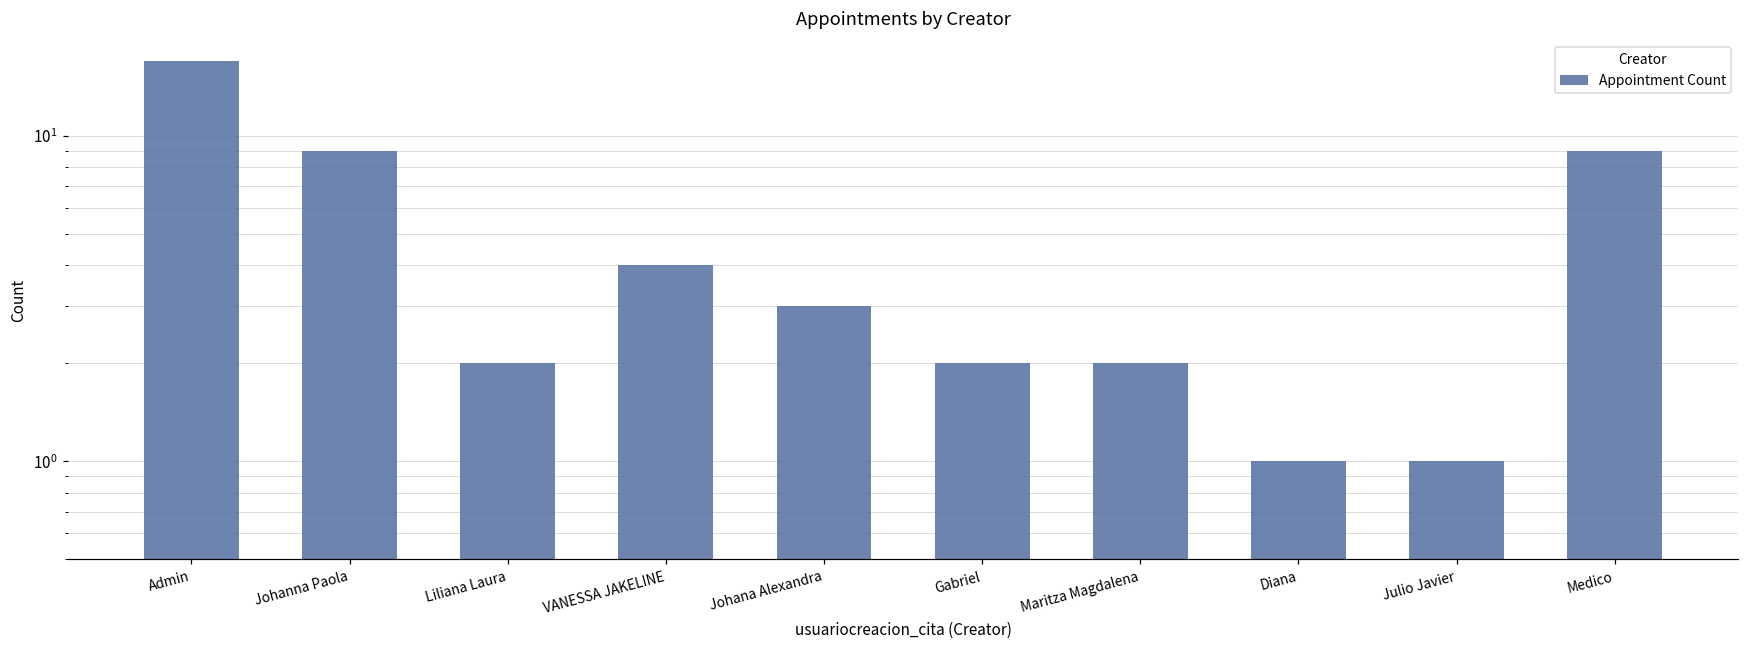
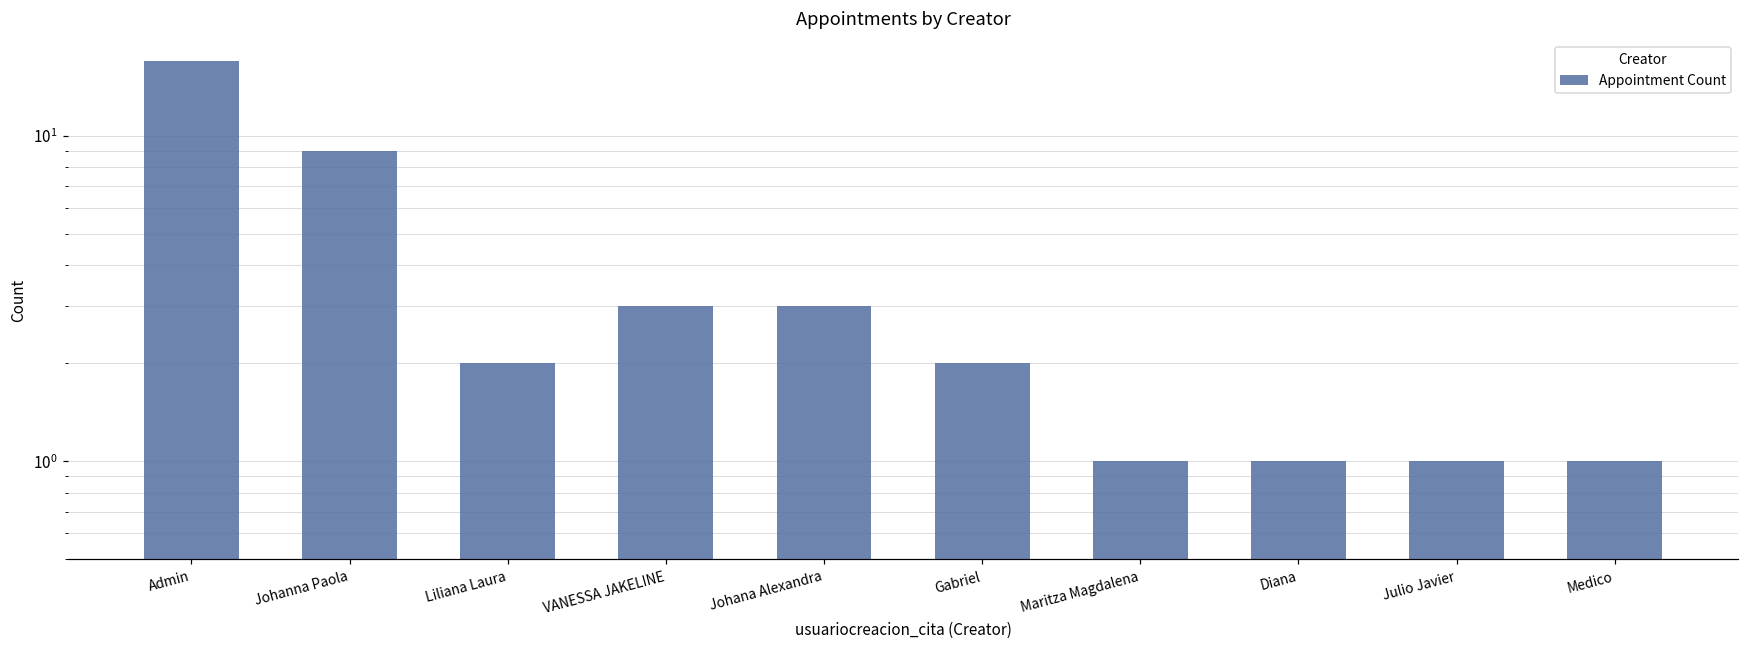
  {
    "Admin": 17,
    "Johanna Paola": 9,
    "Liliana Laura": 2,
-   "VANESSA JAKELINE": 4,
+   "VANESSA JAKELINE": 3,
    "Johana Alexandra": 3,
    "Gabriel": 2,
-   "Maritza Magdalena": 2,
+   "Maritza Magdalena": 1,
    "Diana": 1,
    "Julio Javier": 1,
-   "Medico": 9
+   "Medico": 1
  }
